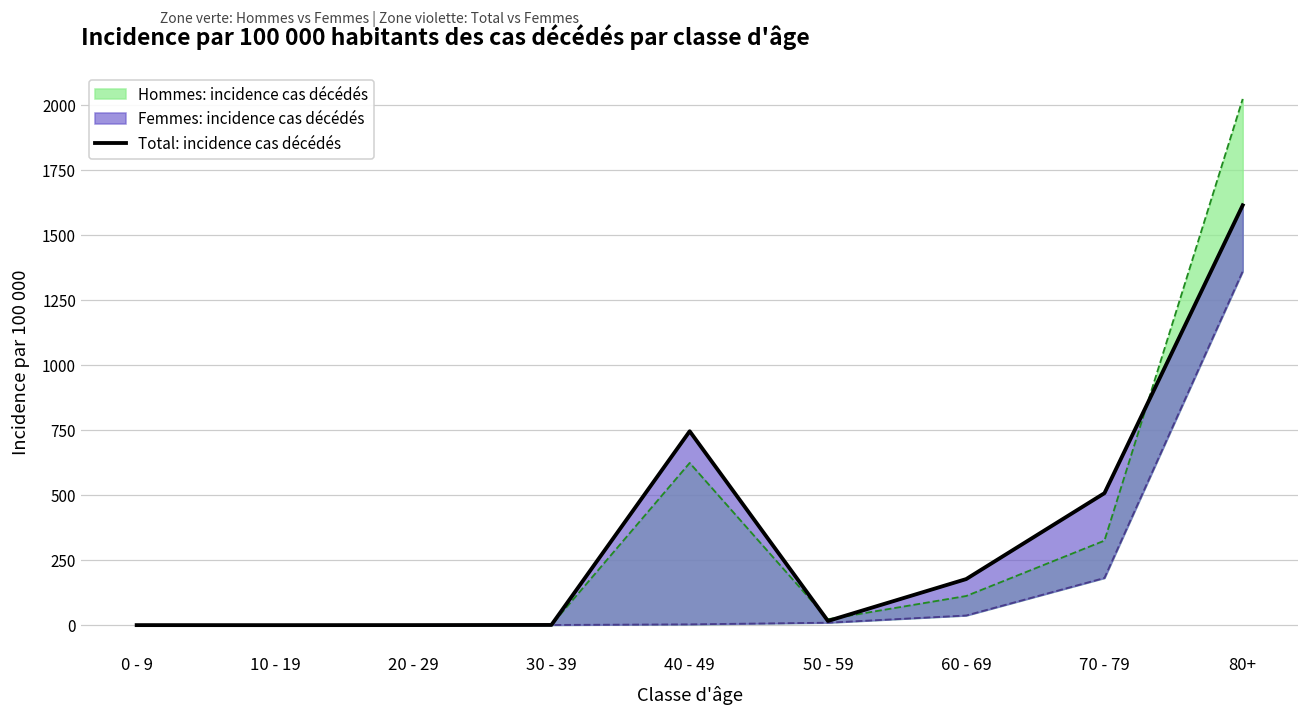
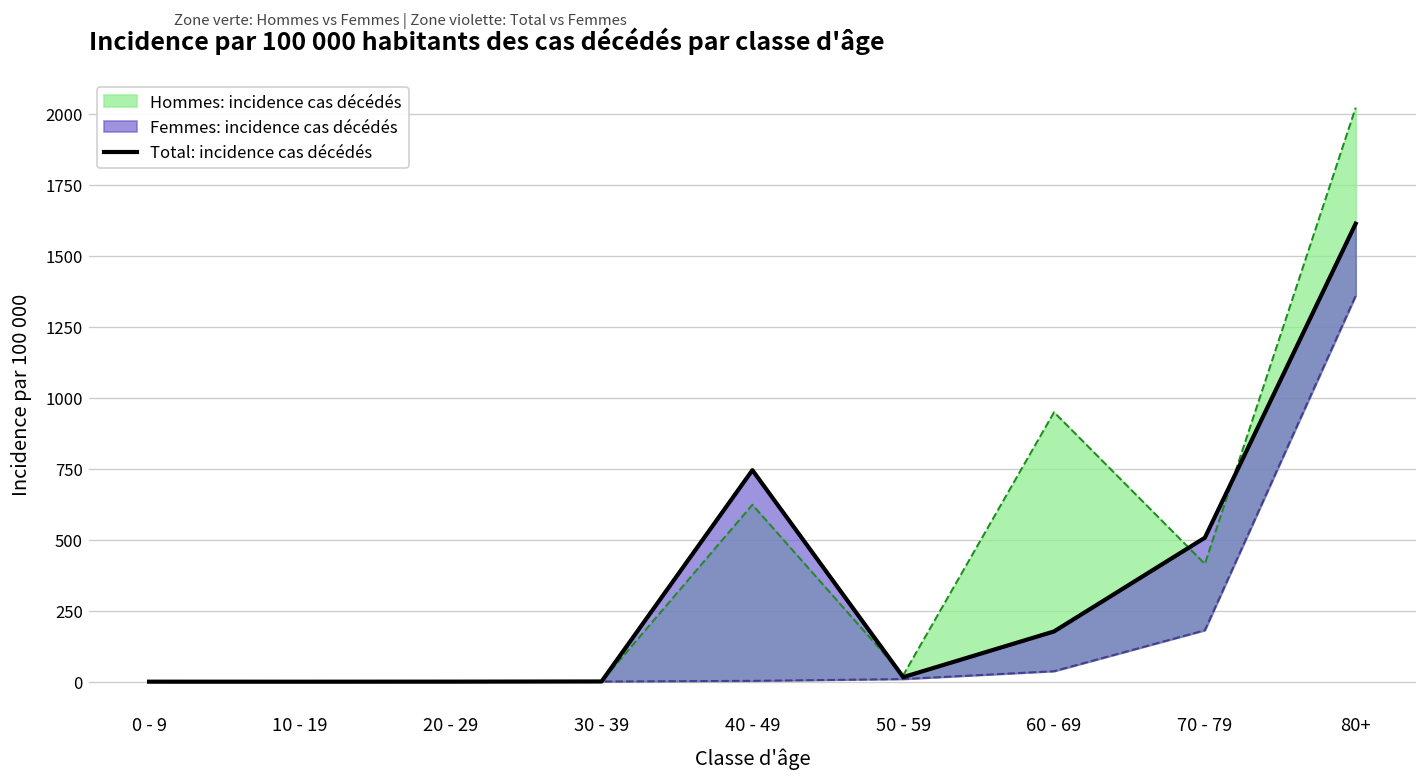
  {
    "Femmes: incidence cas décédés": {
      "40 - 49": 750,
      "60 - 69": 180,
      "70 - 79": 510,
      "80+": 1610
    },
    "Hommes: incidence cas décédés": {
      "40 - 49": 620,
-     "60 - 69": 110,
-     "70 - 79": 320,
+     "60 - 69": 950,
+     "70 - 79": 420,
      "80+": 2020
    }
  }
